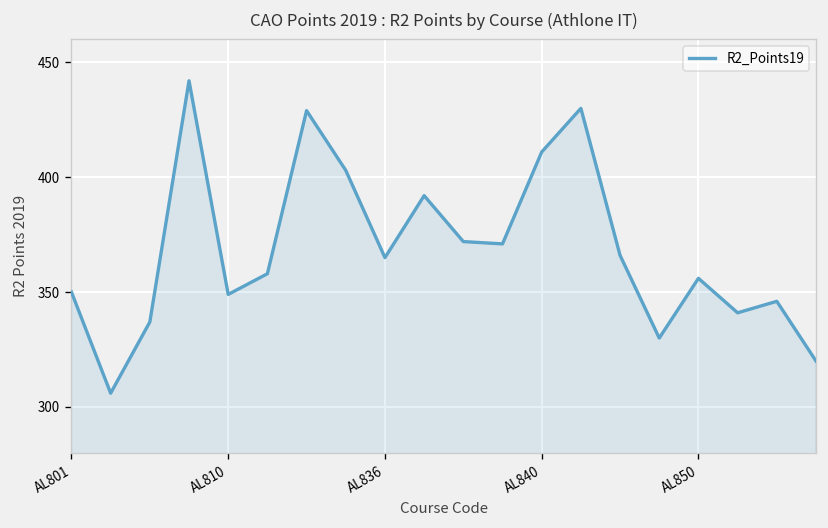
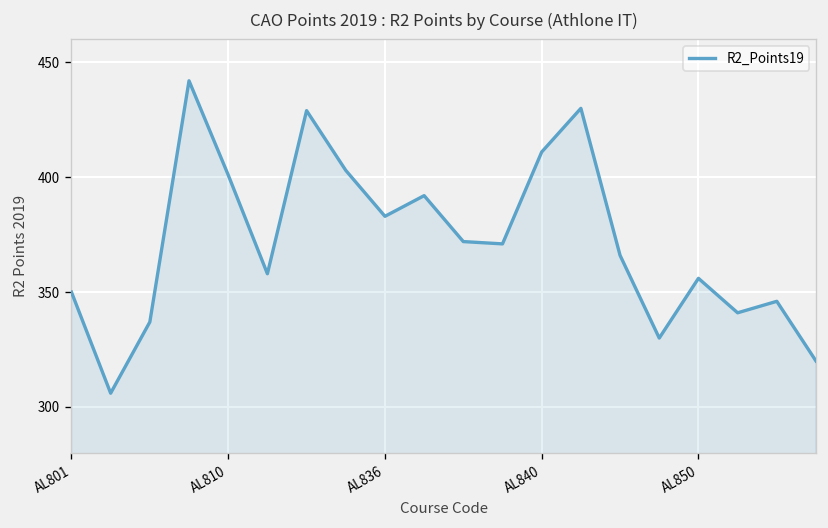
  {
    "AL801": 350,
-   "AL810": 349,
-   "AL836": 365,
+   "AL810": 401,
+   "AL836": 383,
    "AL840": 411,
    "AL850": 356
  }
